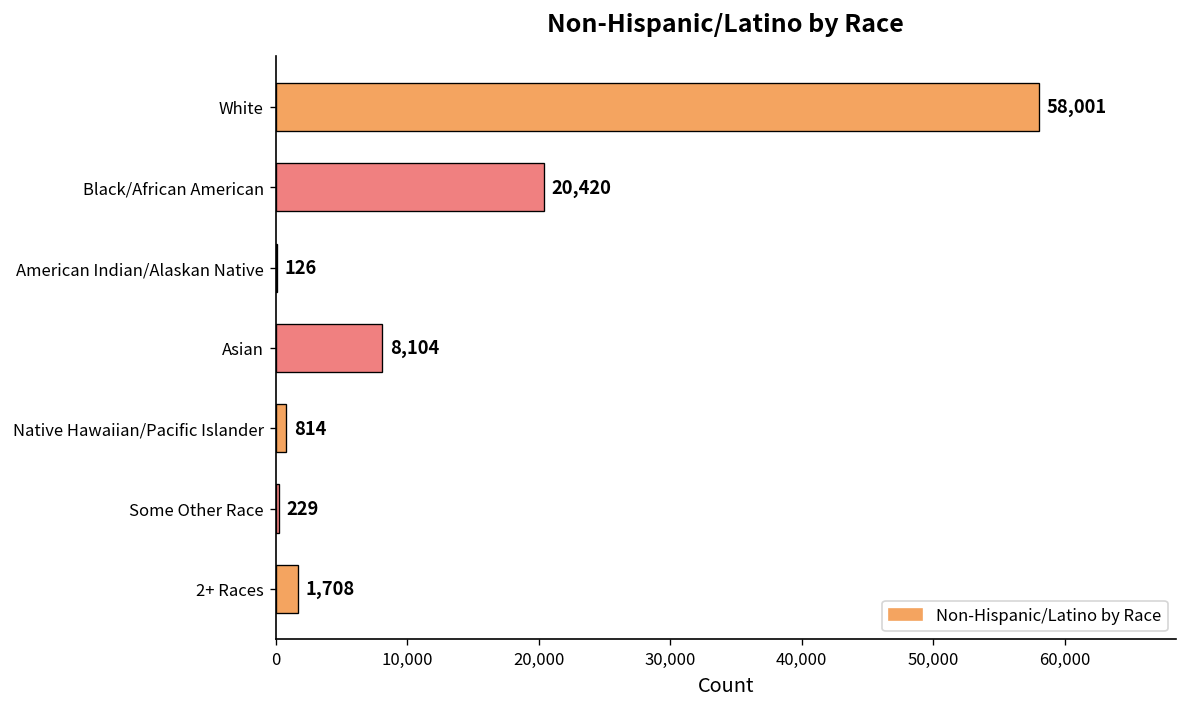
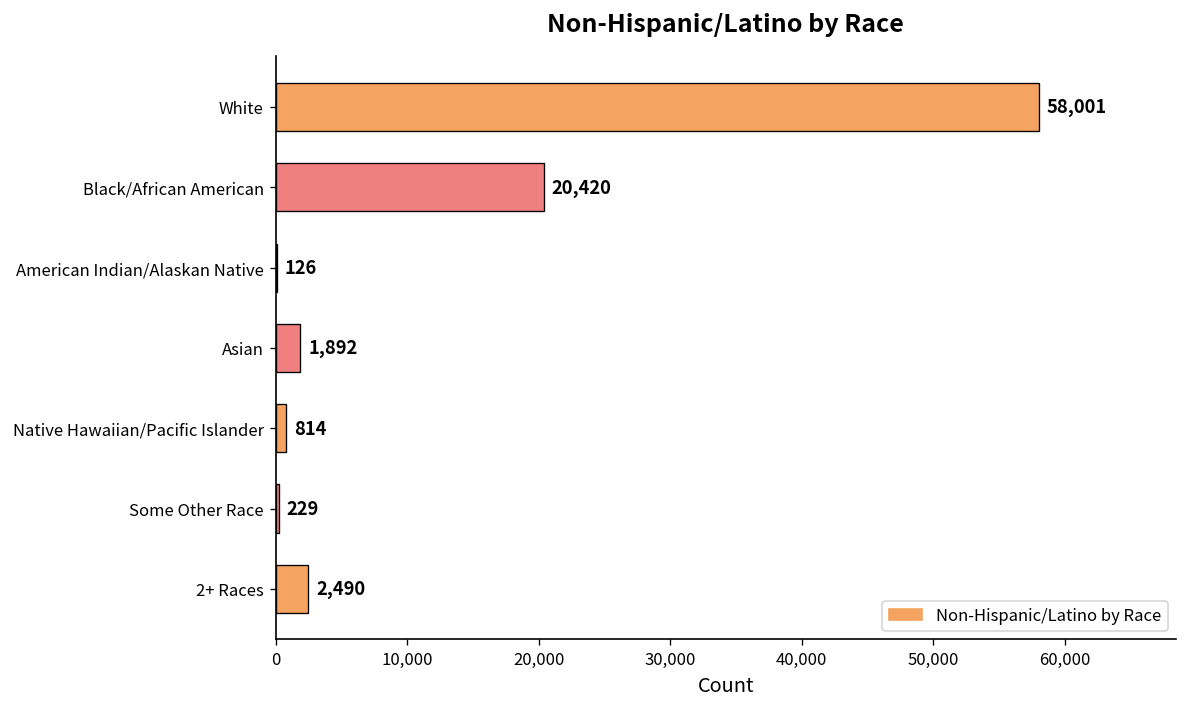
  {
    "White": "58,001",
    "Black/African American": "20,420",
    "American Indian/Alaskan Native": "126",
-   "Asian": "8,104",
+   "Asian": "1,892",
    "Native Hawaiian/Pacific Islander": "814",
    "Some Other Race": "229",
-   "2+ Races": "1,708"
+   "2+ Races": "2,490"
  }
